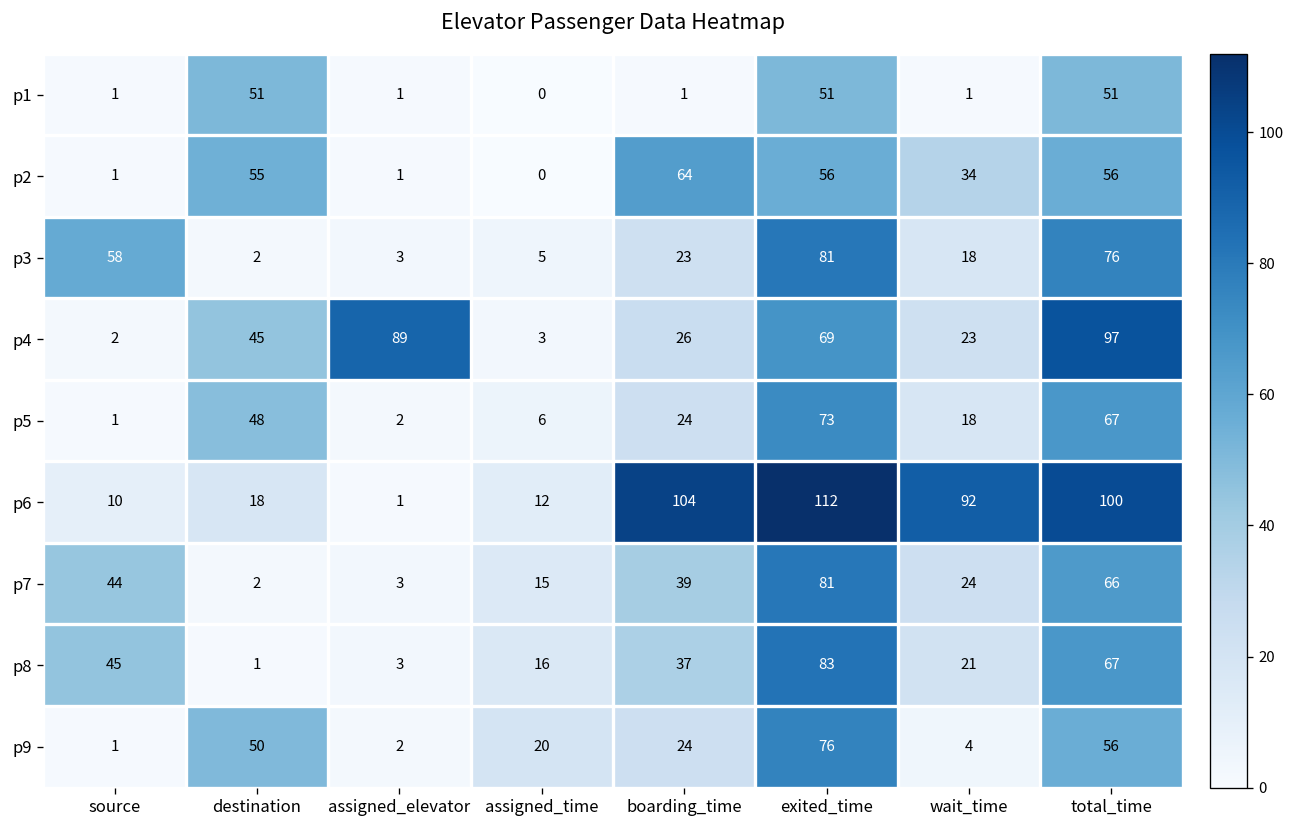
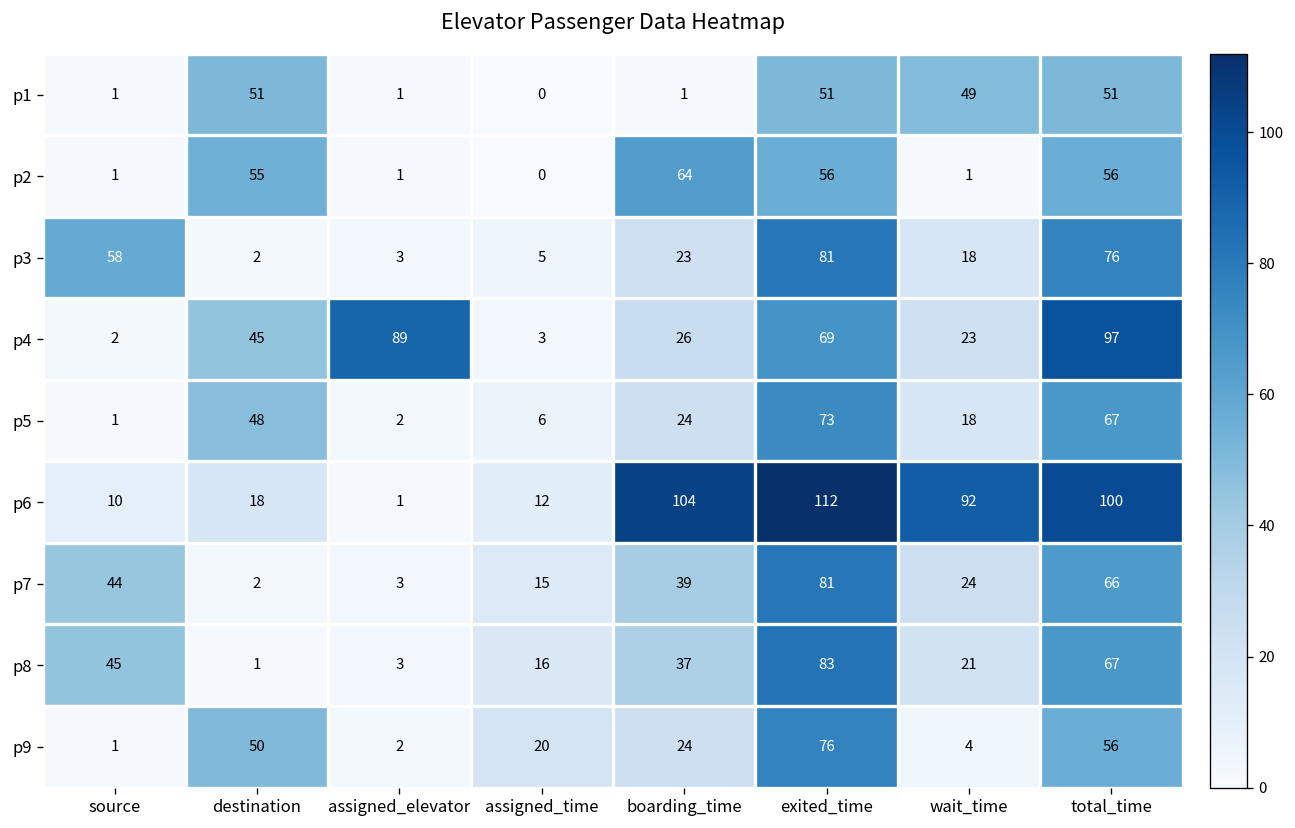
  {
    "p1": {
      "source": 1,
      "destination": 51,
      "assigned_elevator": 1,
      "assigned_time": 0,
      "boarding_time": 1,
      "exited_time": 51,
-     "wait_time": 1,
+     "wait_time": 49,
      "total_time": 51
    },
    "p2": {
      "source": 1,
      "destination": 55,
      "assigned_elevator": 1,
      "assigned_time": 0,
      "boarding_time": 64,
      "exited_time": 56,
-     "wait_time": 34,
+     "wait_time": 1,
      "total_time": 56
    },
    "p3": {
      "source": 58,
      "destination": 2,
      "assigned_elevator": 3,
      "assigned_time": 5,
      "boarding_time": 23,
      "exited_time": 81,
      "wait_time": 18,
      "total_time": 76
    },
    "p4": {
      "source": 2,
      "destination": 45,
      "assigned_elevator": 89,
      "assigned_time": 3,
      "boarding_time": 26,
      "exited_time": 69,
      "wait_time": 23,
      "total_time": 97
    },
    "p5": {
      "source": 1,
      "destination": 48,
      "assigned_elevator": 2,
      "assigned_time": 6,
      "boarding_time": 24,
      "exited_time": 73,
      "wait_time": 18,
      "total_time": 67
    },
    "p6": {
      "source": 10,
      "destination": 18,
      "assigned_elevator": 1,
      "assigned_time": 12,
      "boarding_time": 104,
      "exited_time": 112,
      "wait_time": 92,
      "total_time": 100
    },
    "p7": {
      "source": 44,
      "destination": 2,
      "assigned_elevator": 3,
      "assigned_time": 15,
      "boarding_time": 39,
      "exited_time": 81,
      "wait_time": 24,
      "total_time": 66
    },
    "p8": {
      "source": 45,
      "destination": 1,
      "assigned_elevator": 3,
      "assigned_time": 16,
      "boarding_time": 37,
      "exited_time": 83,
      "wait_time": 21,
      "total_time": 67
    },
    "p9": {
      "source": 1,
      "destination": 50,
      "assigned_elevator": 2,
      "assigned_time": 20,
      "boarding_time": 24,
      "exited_time": 76,
      "wait_time": 4,
      "total_time": 56
    }
  }
